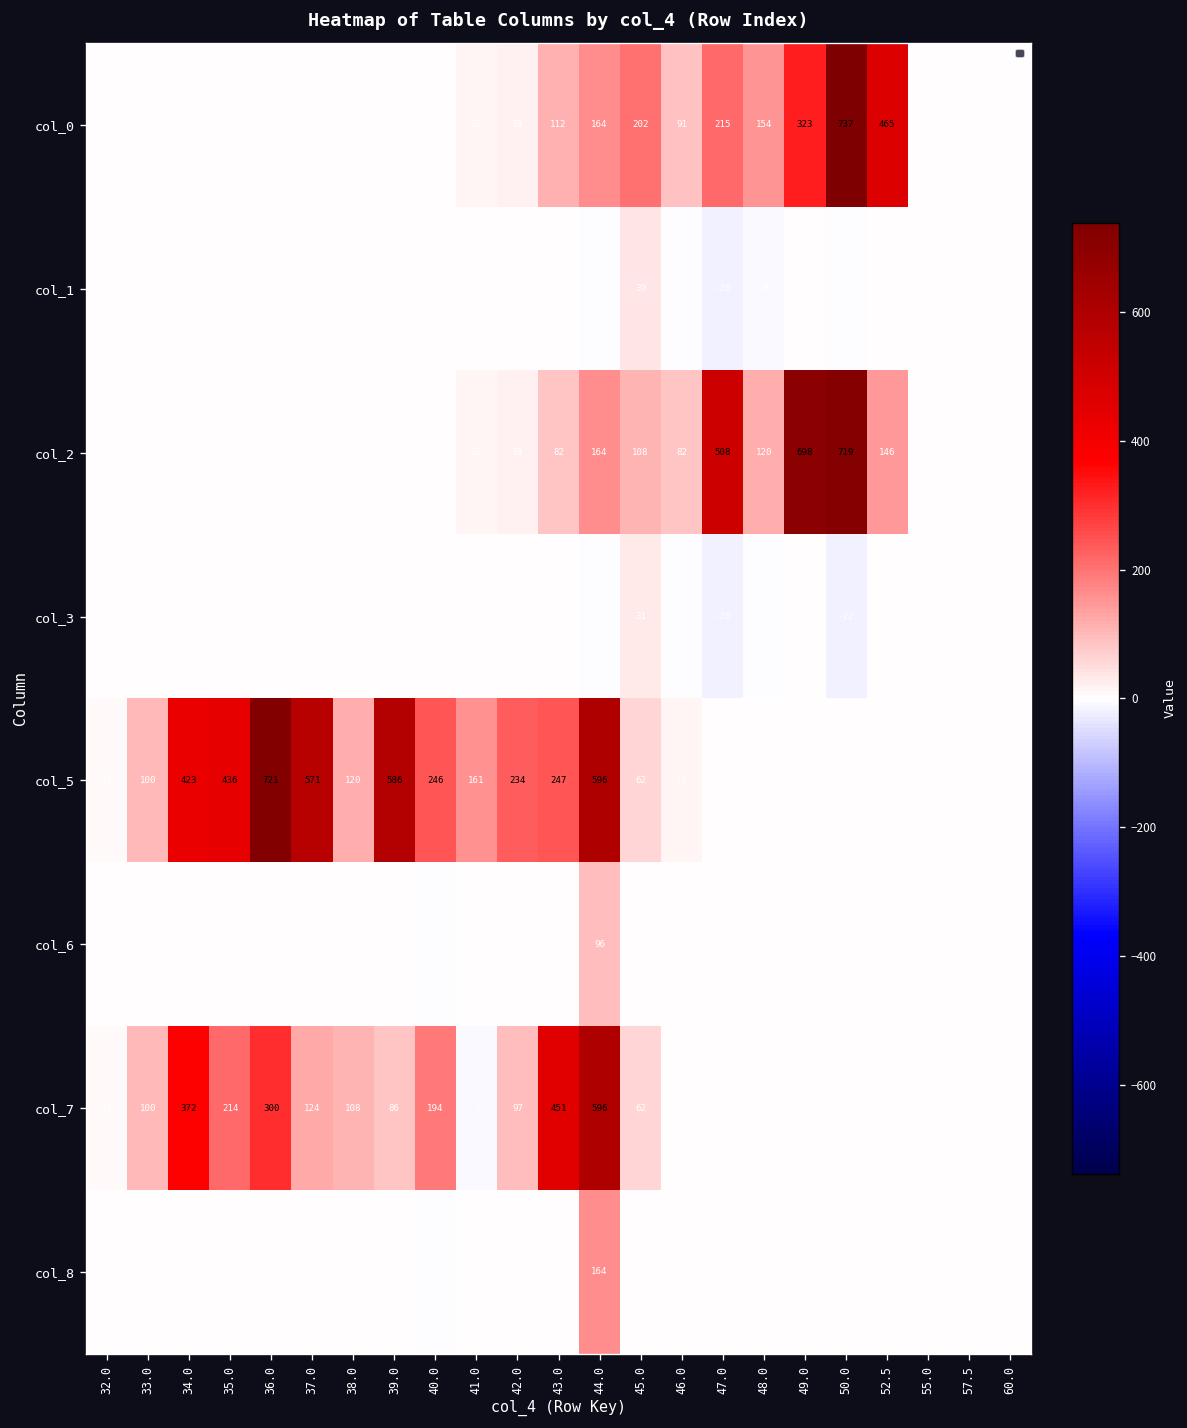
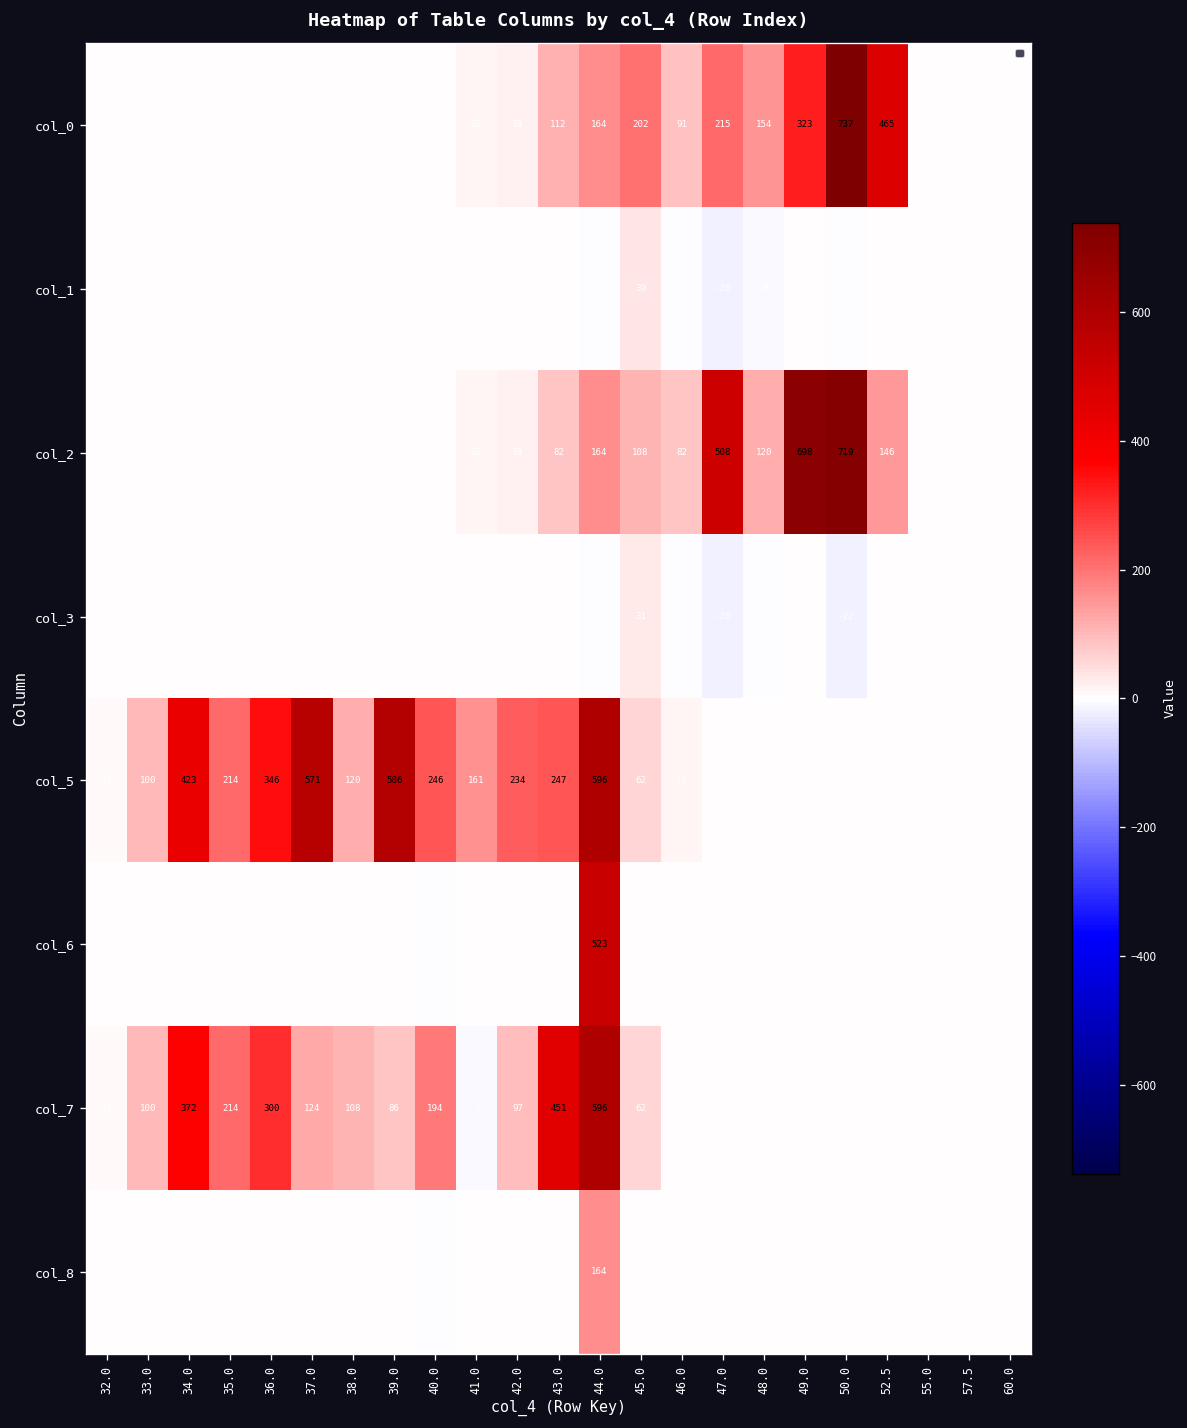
  {
    "col_0": {
      "43.0": 112,
      "44.0": 164,
      "45.0": 202,
      "46.0": 91,
      "47.0": 215,
      "48.0": 154,
      "49.0": 323,
      "50.0": 737,
      "52.5": 465
    },
    "col_2": {
      "43.0": 82,
      "44.0": 164,
      "45.0": 108,
      "46.0": 82,
      "47.0": 508,
      "48.0": 120,
      "49.0": 698,
      "50.0": 719,
      "52.5": 146
    },
    "col_5": {
      "33.0": 100,
      "34.0": 423,
-     "35.0": 436,
-     "36.0": 721,
+     "35.0": 214,
+     "36.0": 346,
      "37.0": 571,
      "38.0": 120,
      "39.0": 586,
      "40.0": 246,
      "41.0": 161,
      "42.0": 234,
      "43.0": 247,
      "44.0": 596
    },
    "col_6": {
-     "44.0": 96
+     "44.0": 523
    },
    "col_7": {
      "33.0": 100,
      "34.0": 372,
      "35.0": 214,
      "36.0": 300,
      "37.0": 124,
      "38.0": 108,
      "39.0": 86,
      "40.0": 194,
      "42.0": 97,
      "43.0": 451,
      "44.0": 596
    },
    "col_8": {
      "44.0": 164
    }
  }
